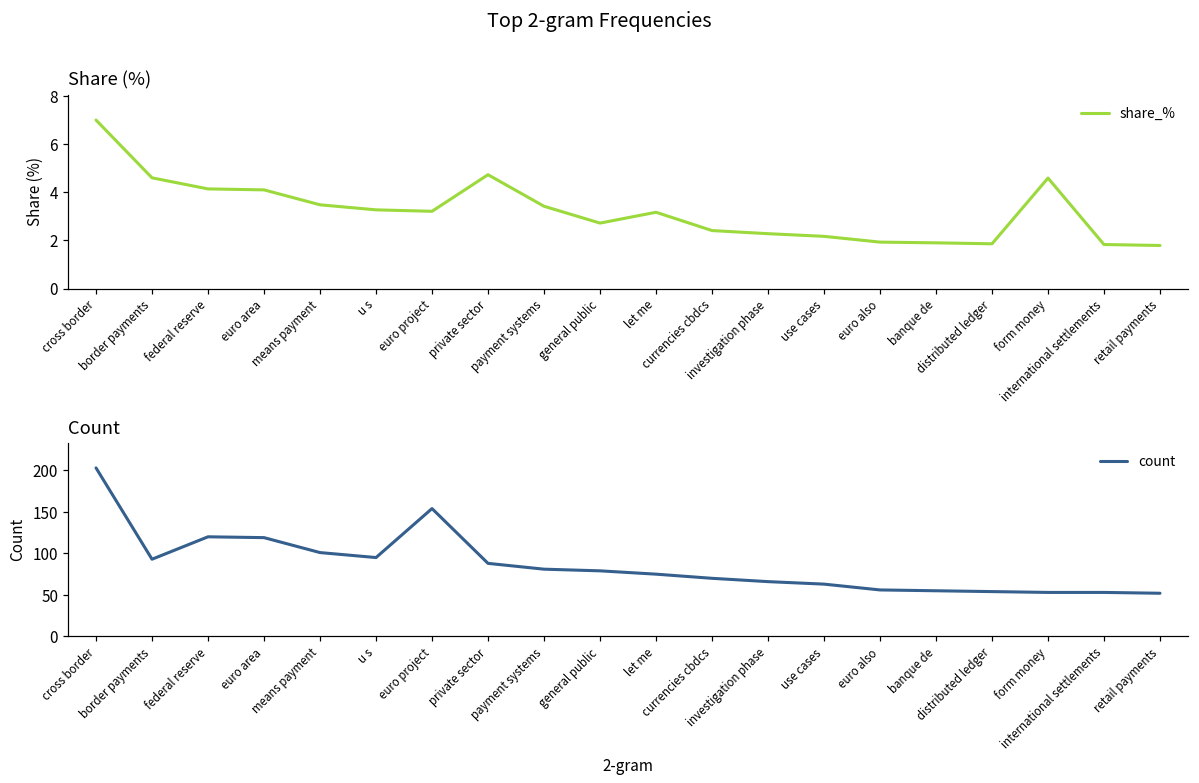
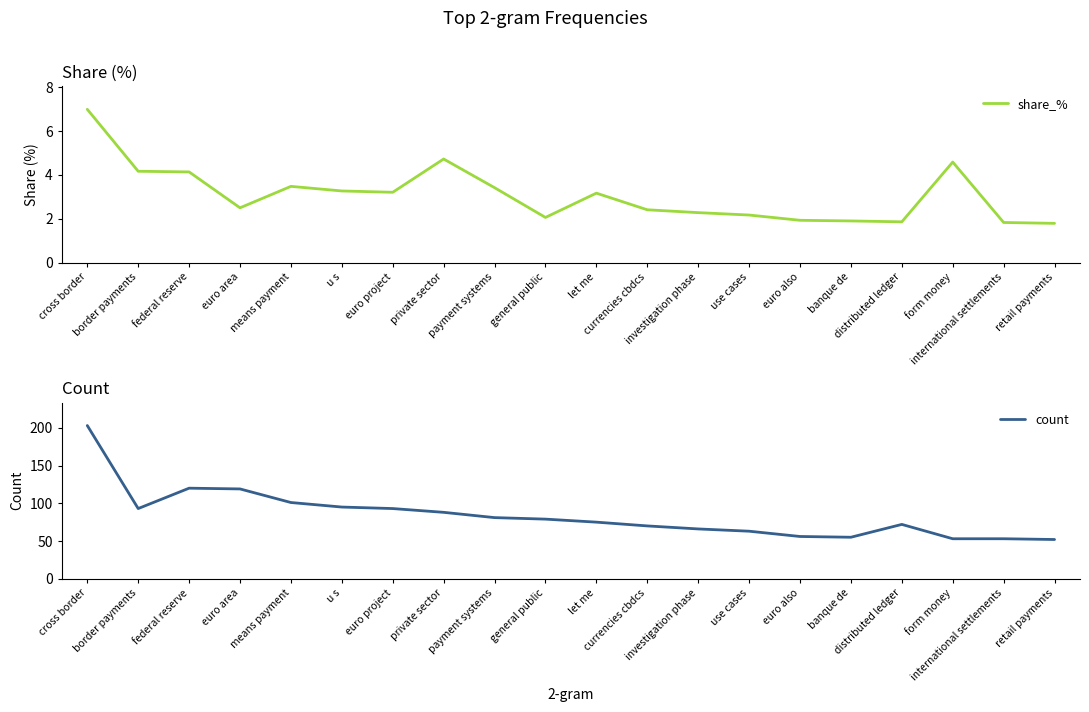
  {
    "Share (%)": {
      "cross border": 7.0,
-     "border payments": 4.6,
+     "border payments": 4.2,
      "federal reserve": 4.1,
-     "euro area": 4.1,
+     "euro area": 2.5,
      "means payment": 3.5,
      "u s": 3.3,
      "euro project": 3.2,
      "private sector": 4.7,
      "payment systems": 3.4,
-     "general public": 2.7,
+     "general public": 2.1,
      "let me": 3.2,
      "currencies cbdcs": 2.4,
      "investigation phase": 2.3,
      "use cases": 2.2,
      "euro also": 1.9,
      "banque de": 1.9,
      "distributed ledger": 1.9,
      "form money": 4.6,
      "international settlements": 1.8,
      "retail payments": 1.8
    },
    "Count": {
      "cross border": 200,
      "border payments": 90,
      "federal reserve": 120,
      "euro area": 120,
      "means payment": 100,
      "u s": 100,
-     "euro project": 150,
+     "euro project": 90,
      "private sector": 90,
      "payment systems": 80,
      "general public": 80,
      "let me": 80,
      "currencies cbdcs": 70,
      "investigation phase": 70,
      "use cases": 60,
      "euro also": 60,
      "banque de": 60,
-     "distributed ledger": 50,
+     "distributed ledger": 70,
      "form money": 50,
      "international settlements": 50,
      "retail payments": 50
    }
  }
